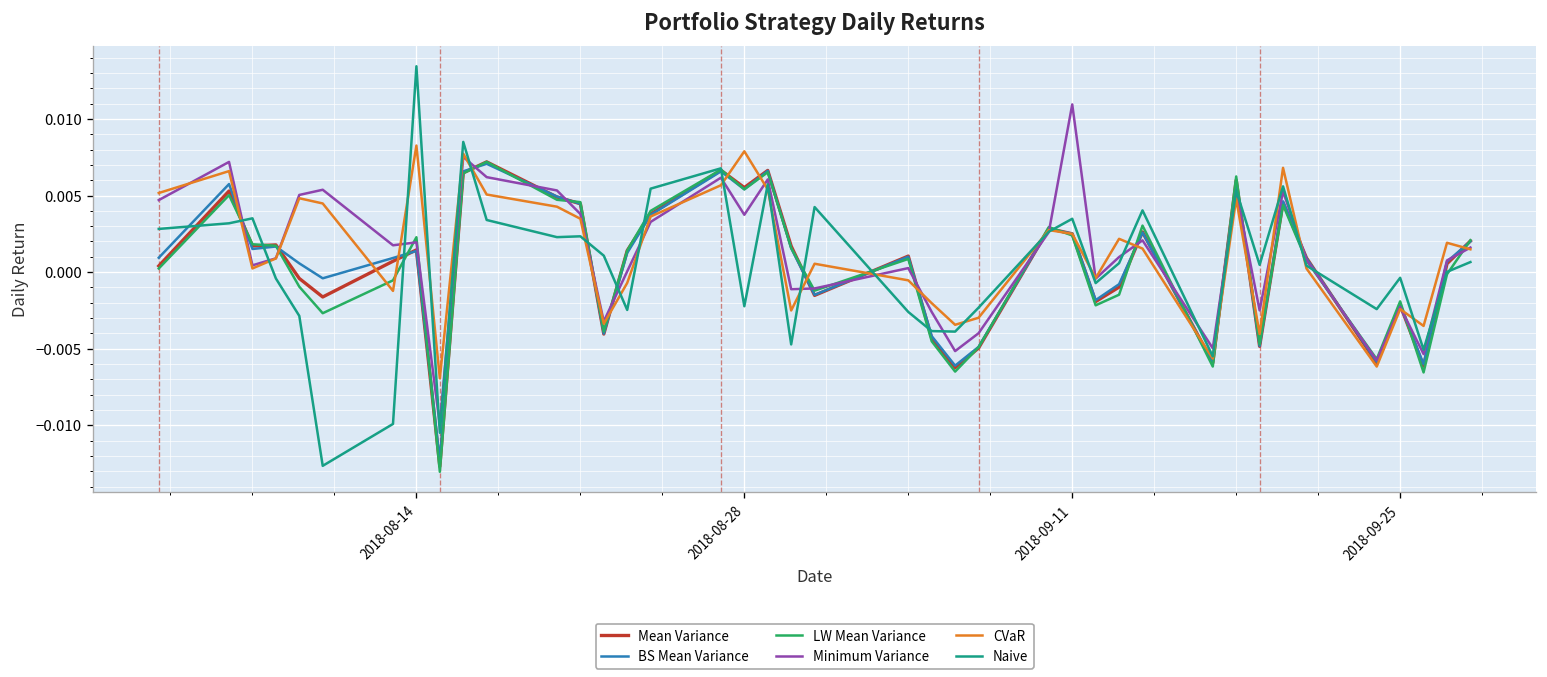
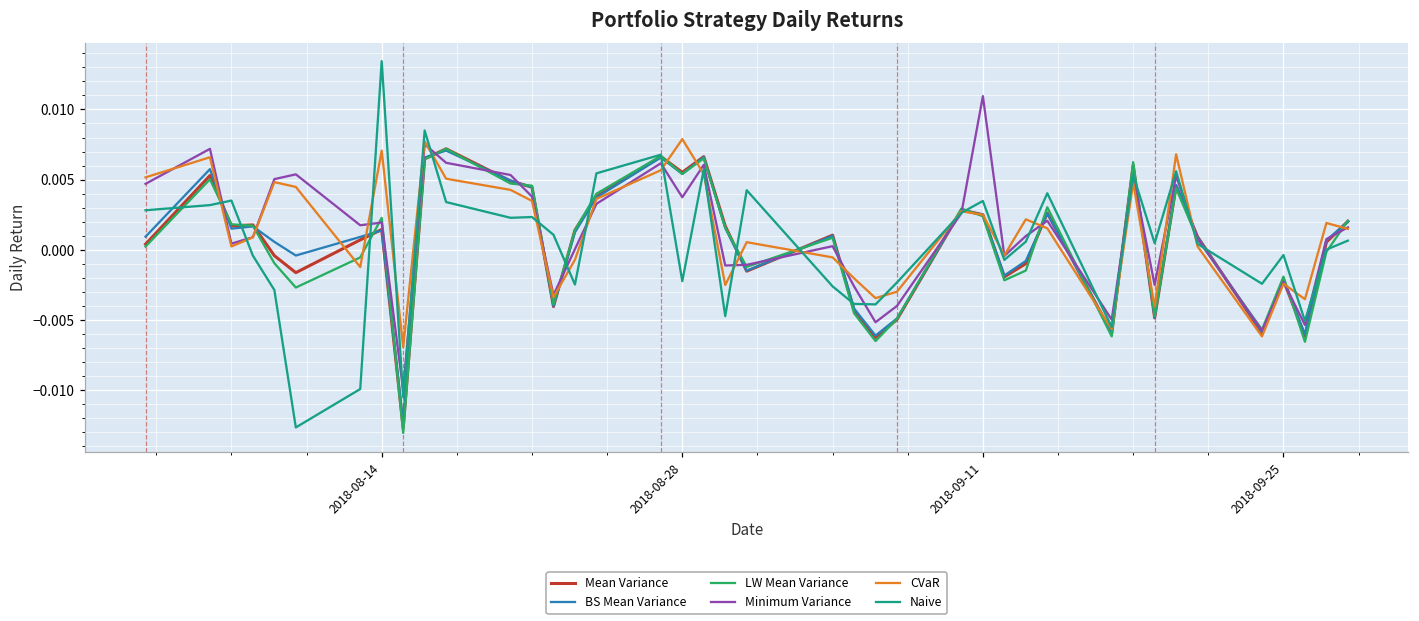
  {
    "Minimum Variance": {
      "2018-08-14": 0.0019,
      "2018-08-28": 0.0037,
      "2018-09-11": 0.0109
    },
    "CVaR": {
-     "2018-08-14": 0.0083,
+     "2018-08-14": 0.0071,
      "2018-08-28": 0.0079
    }
  }
